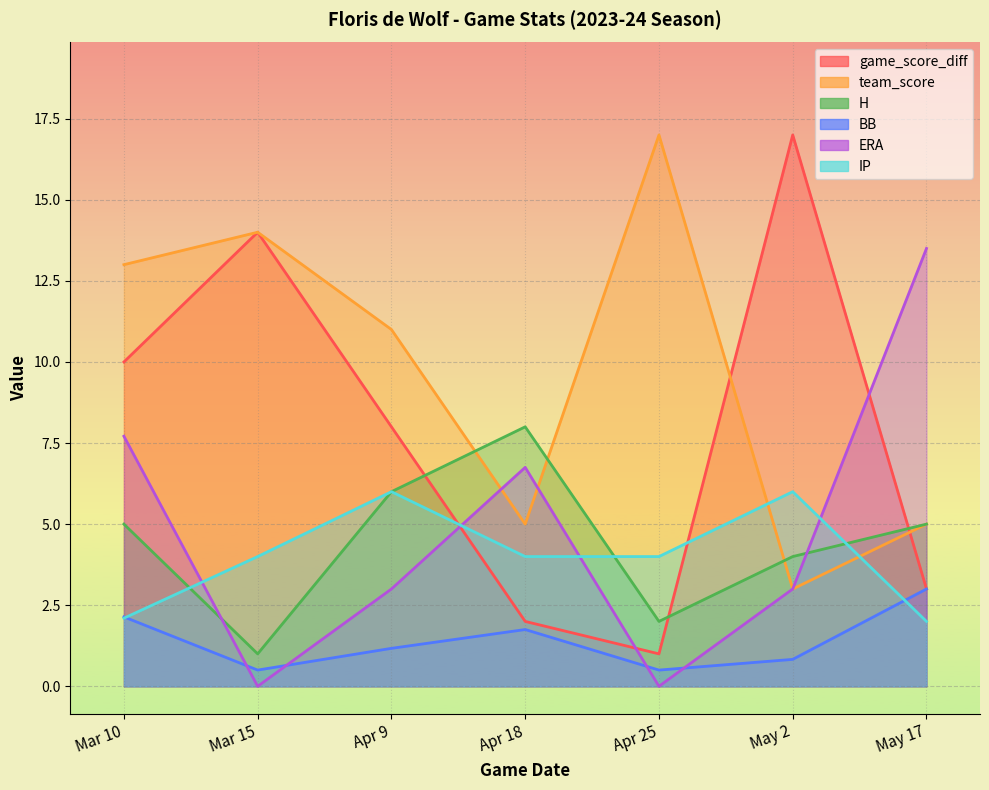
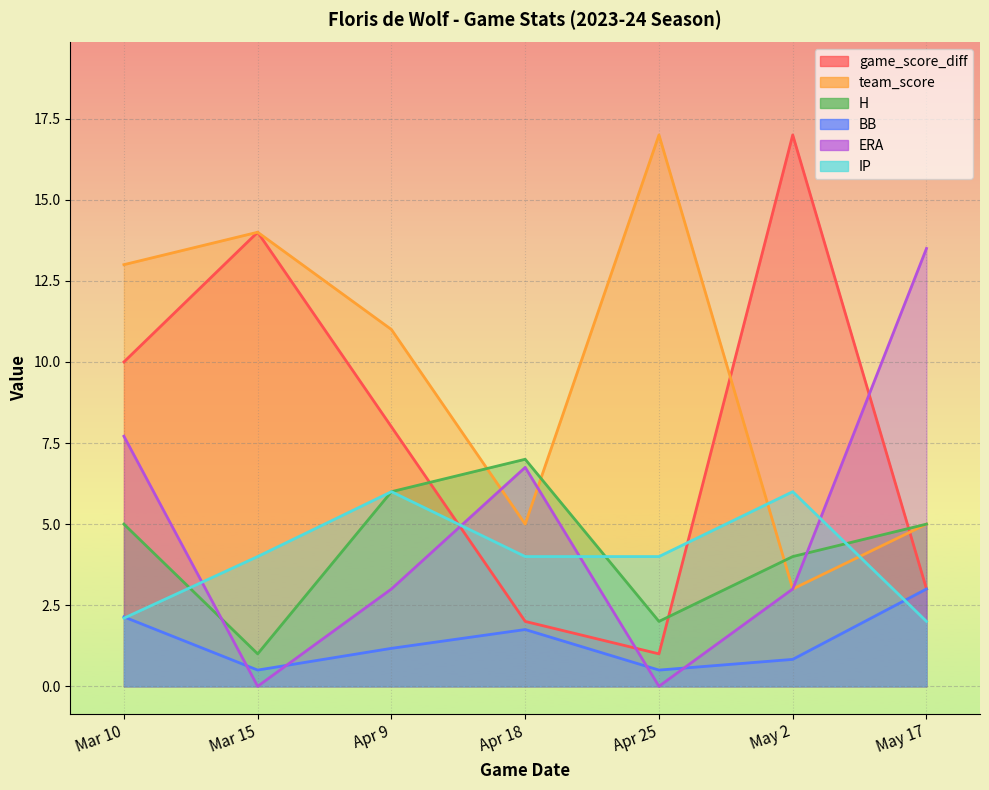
  {
    "H": {
      "Mar 10": 5,
      "Mar 15": 1,
-     "Apr 18": 8,
+     "Apr 18": 7,
      "Apr 25": 2,
      "May 2": 4
    }
  }
